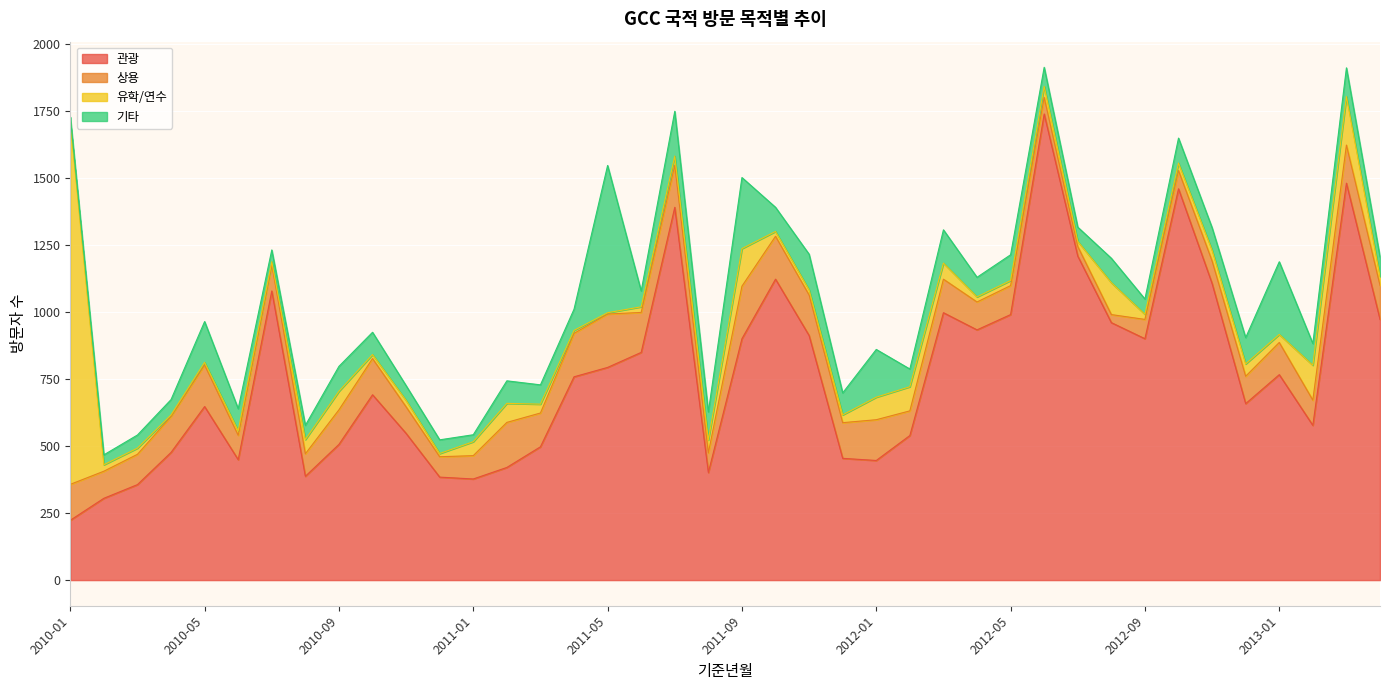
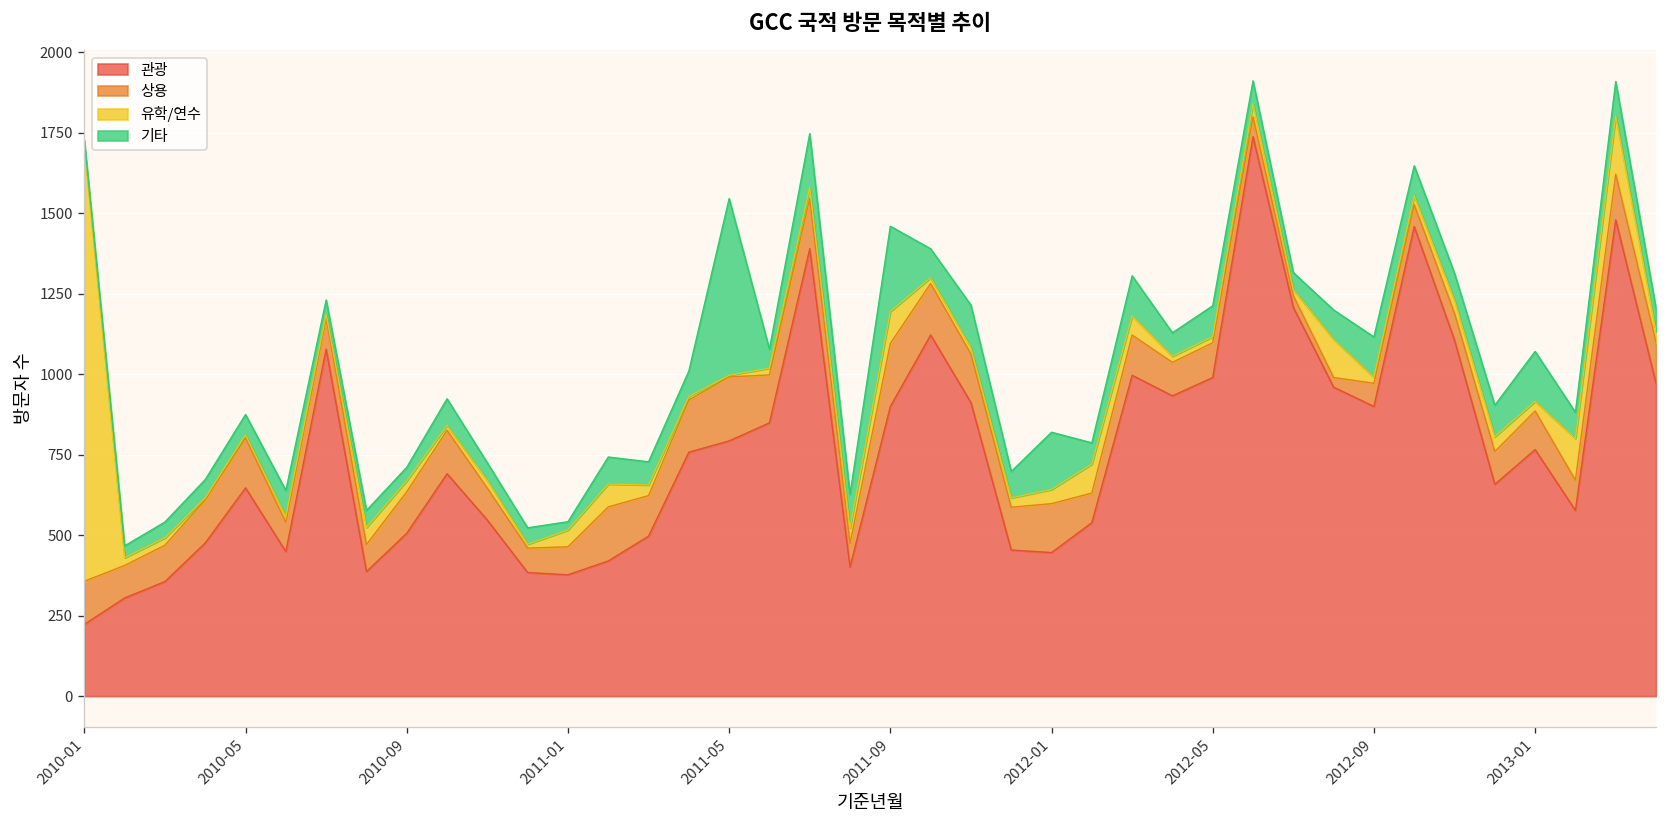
  {
    "유학/연수": {
      "2010-01": 1350,
      "2010-05": 10,
-     "2010-09": 70,
+     "2010-09": 30,
      "2011-01": 50,
-     "2011-09": 140,
-     "2012-01": 80,
+     "2011-09": 100,
+     "2012-01": 40,
      "2012-05": 20,
      "2012-09": 20,
      "2013-01": 30
    },
    "기타": {
      "2010-01": 20,
-     "2010-05": 150,
-     "2010-09": 90,
+     "2010-05": 60,
+     "2010-09": 40,
      "2011-01": 30,
      "2011-05": 550,
      "2011-09": 270,
      "2012-01": 180,
      "2012-05": 100,
-     "2012-09": 60,
-     "2013-01": 270
+     "2012-09": 130,
+     "2013-01": 160
    }
  }
